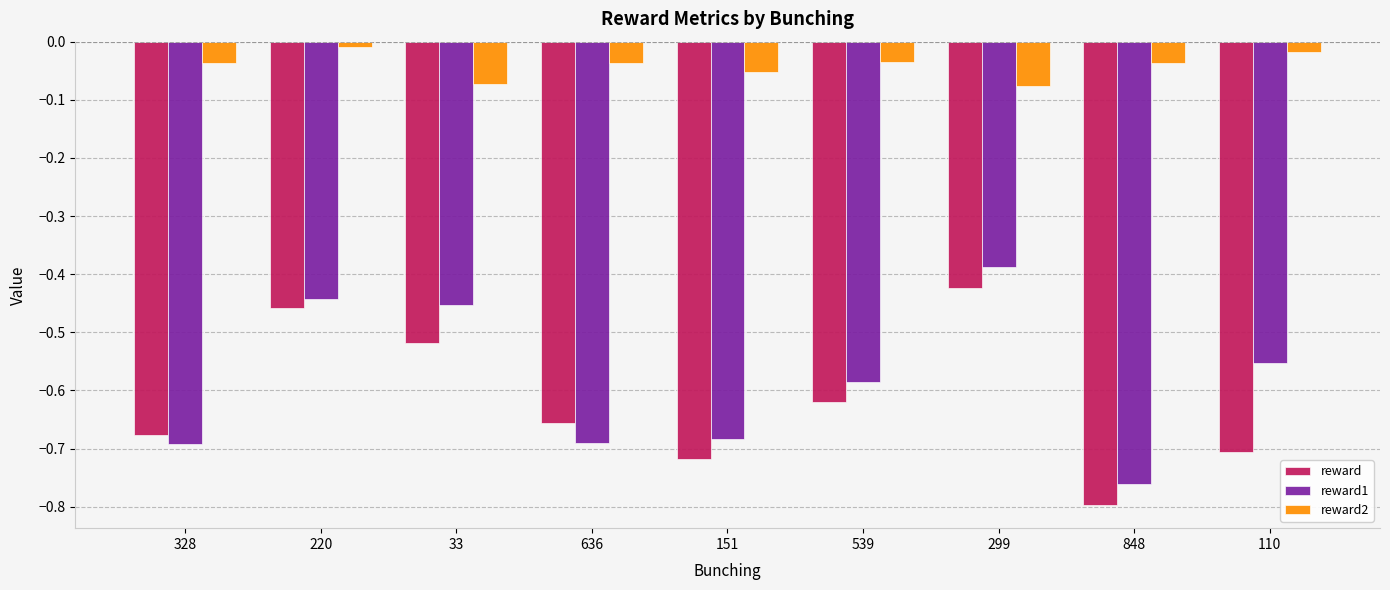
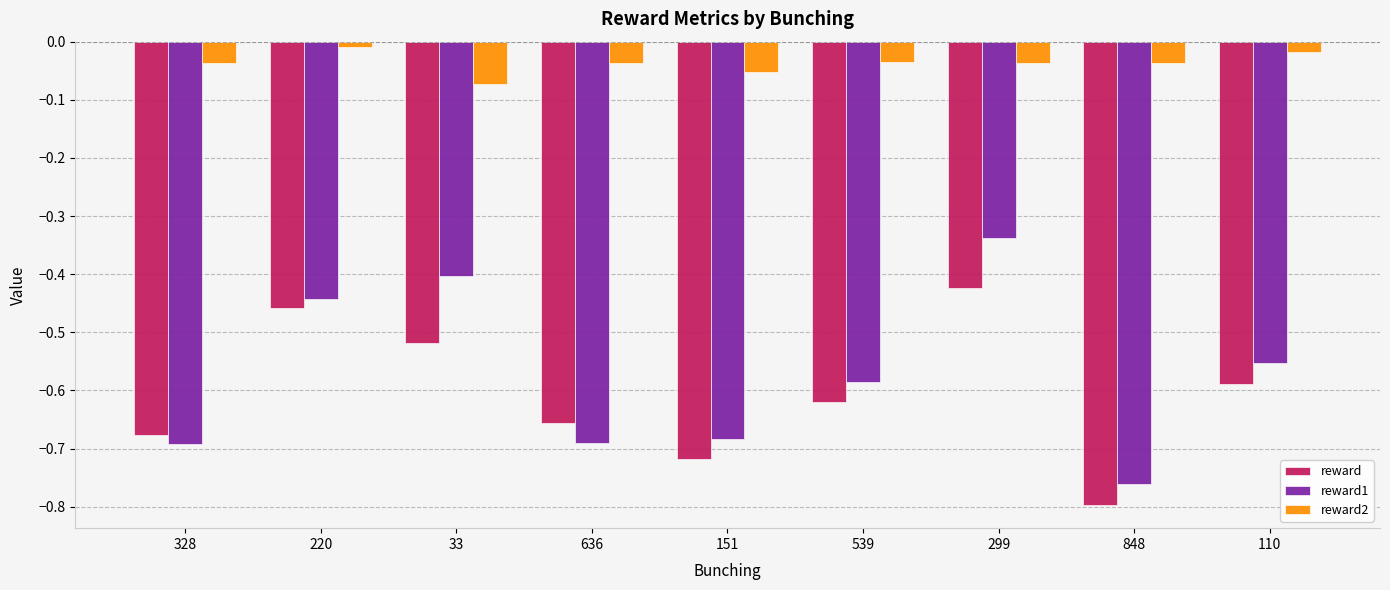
  {
    "reward": {
      "328": -0.68,
      "220": -0.46,
      "33": -0.52,
      "636": -0.66,
      "151": -0.72,
      "539": -0.62,
      "299": -0.42,
      "848": -0.80,
-     "110": -0.71
+     "110": -0.59
    },
    "reward1": {
      "328": -0.69,
      "220": -0.44,
-     "33": -0.45,
+     "33": -0.40,
      "636": -0.69,
      "151": -0.68,
      "539": -0.59,
-     "299": -0.39,
+     "299": -0.34,
      "848": -0.76,
      "110": -0.55
    },
    "reward2": {
      "328": -0.04,
      "220": -0.01,
      "33": -0.07,
      "636": -0.04,
      "151": -0.05,
      "539": -0.04,
-     "299": -0.08,
+     "299": -0.04,
      "848": -0.04,
      "110": -0.02
    }
  }
